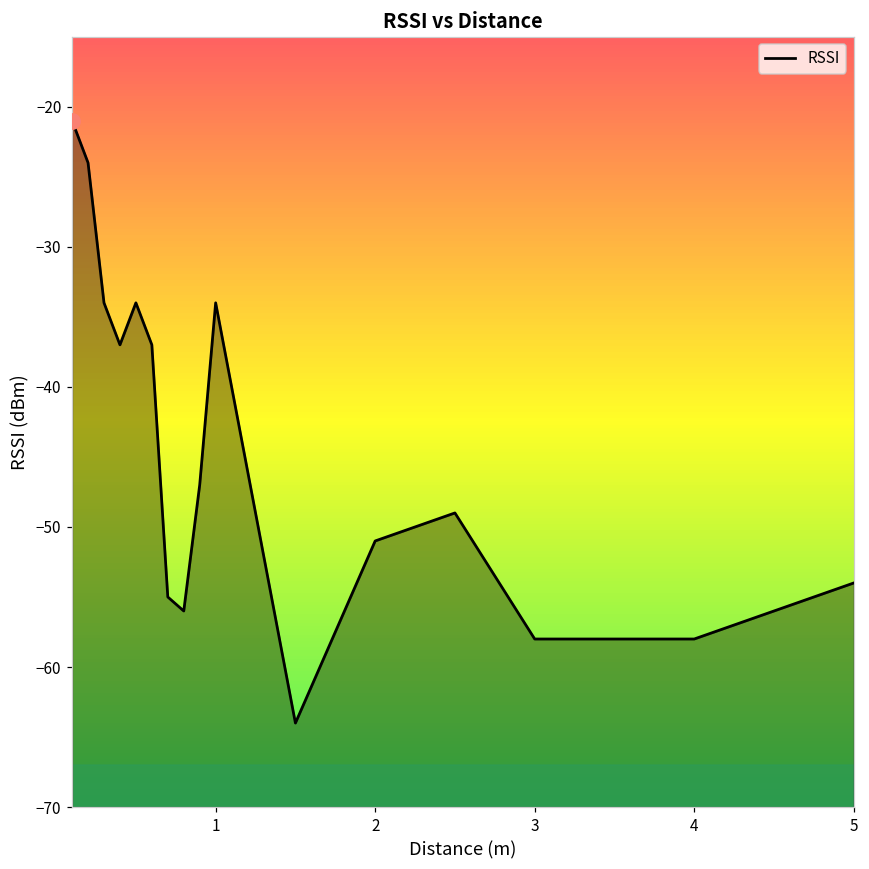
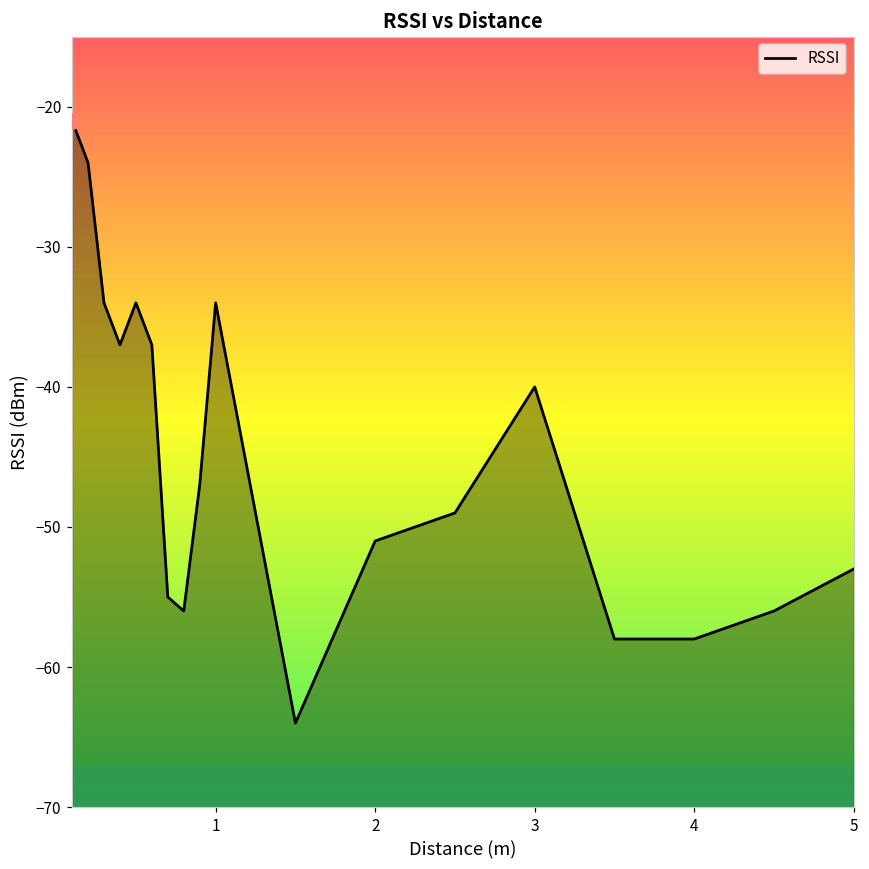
  {
    "RSSI": {
      "1": -34,
      "2": -51,
-     "3": -58,
+     "3": -40,
      "4": -58,
-     "5": -54
+     "5": -53
    }
  }
